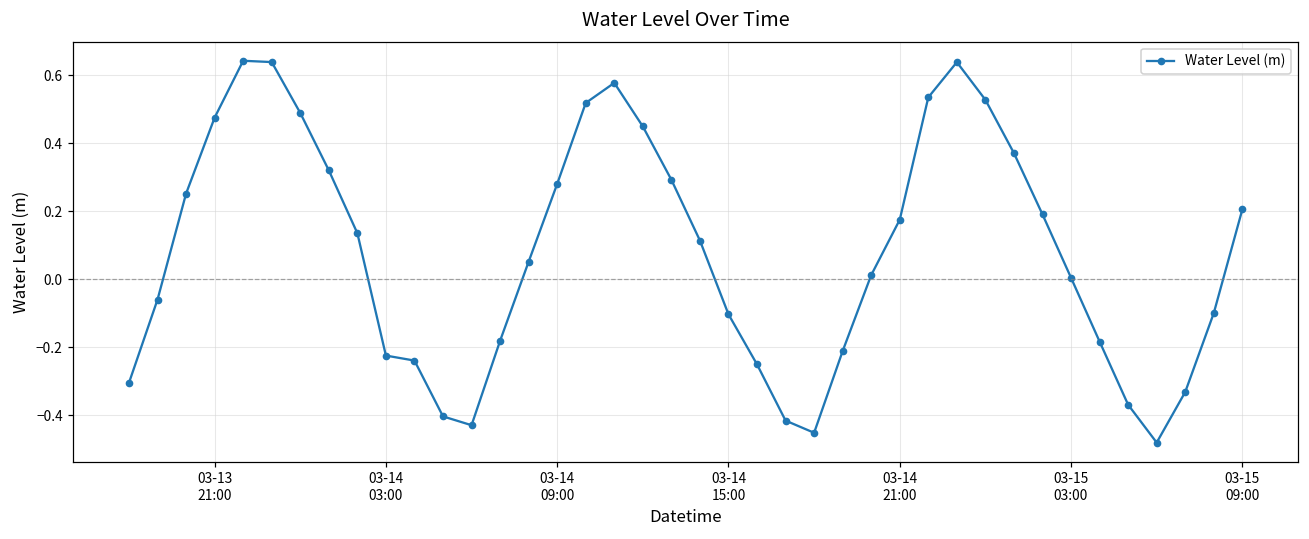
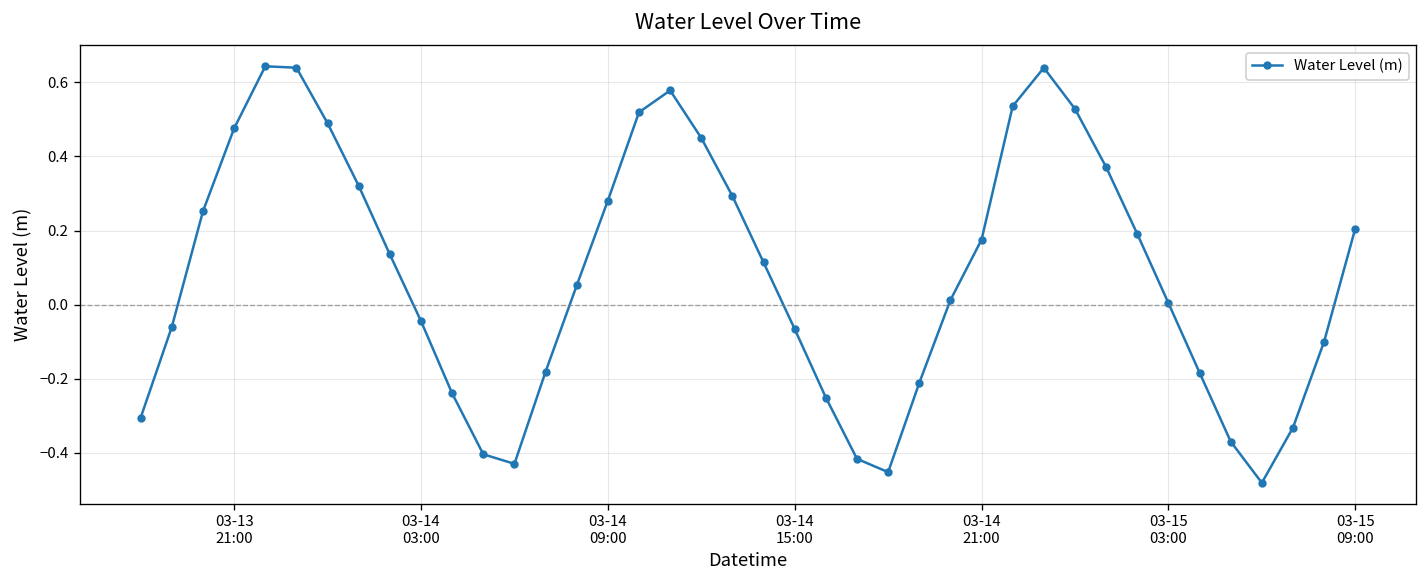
  {
    "03-13 21:00": 0.48,
-   "03-14 03:00": -0.22,
+   "03-14 03:00": -0.04,
    "03-14 09:00": 0.28,
-   "03-14 15:00": -0.10,
+   "03-14 15:00": -0.07,
    "03-14 21:00": 0.18,
    "03-15 03:00": 0.00,
    "03-15 09:00": 0.21
  }
